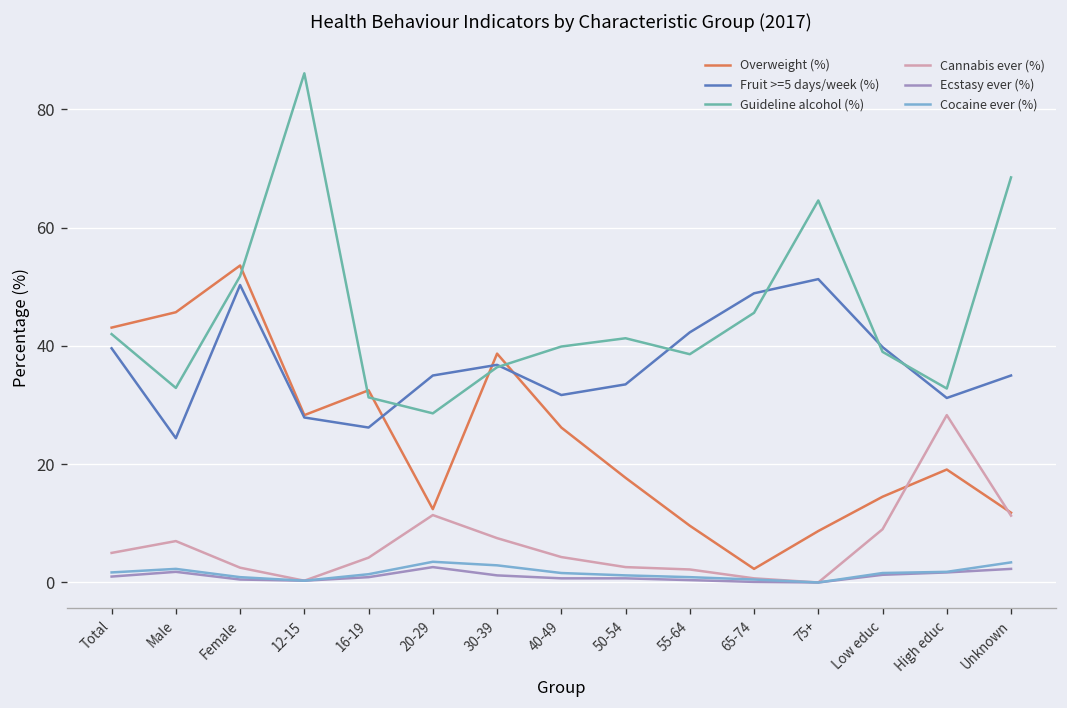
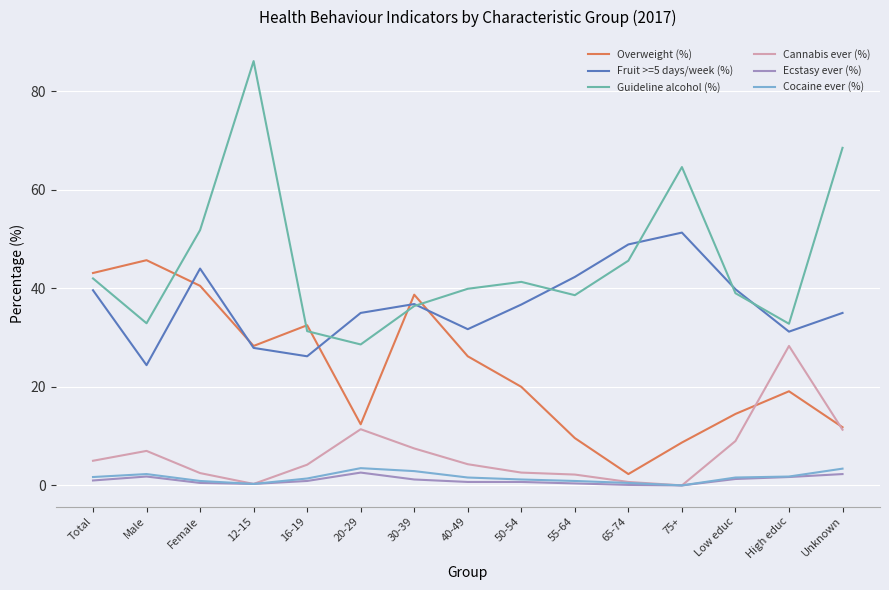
  {
    "Overweight (%)": {
      "Total": 43,
      "Male": 46,
-     "Female": 54,
+     "Female": 41,
      "16-19": 33,
      "20-29": 12,
      "30-39": 39,
      "40-49": 26,
-     "50-54": 18,
+     "50-54": 20,
      "55-64": 10,
      "65-74": 2,
      "75+": 9,
      "Low educ": 15,
      "High educ": 19
    },
    "Fruit >=5 days/week (%)": {
      "Total": 40,
      "Male": 24,
-     "Female": 50,
+     "Female": 44,
      "16-19": 26,
      "20-29": 35,
      "40-49": 32,
-     "50-54": 34,
+     "50-54": 37,
      "55-64": 42,
      "65-74": 49,
      "75+": 51,
      "Low educ": 40,
      "High educ": 31,
      "Unknown": 35
    }
  }
